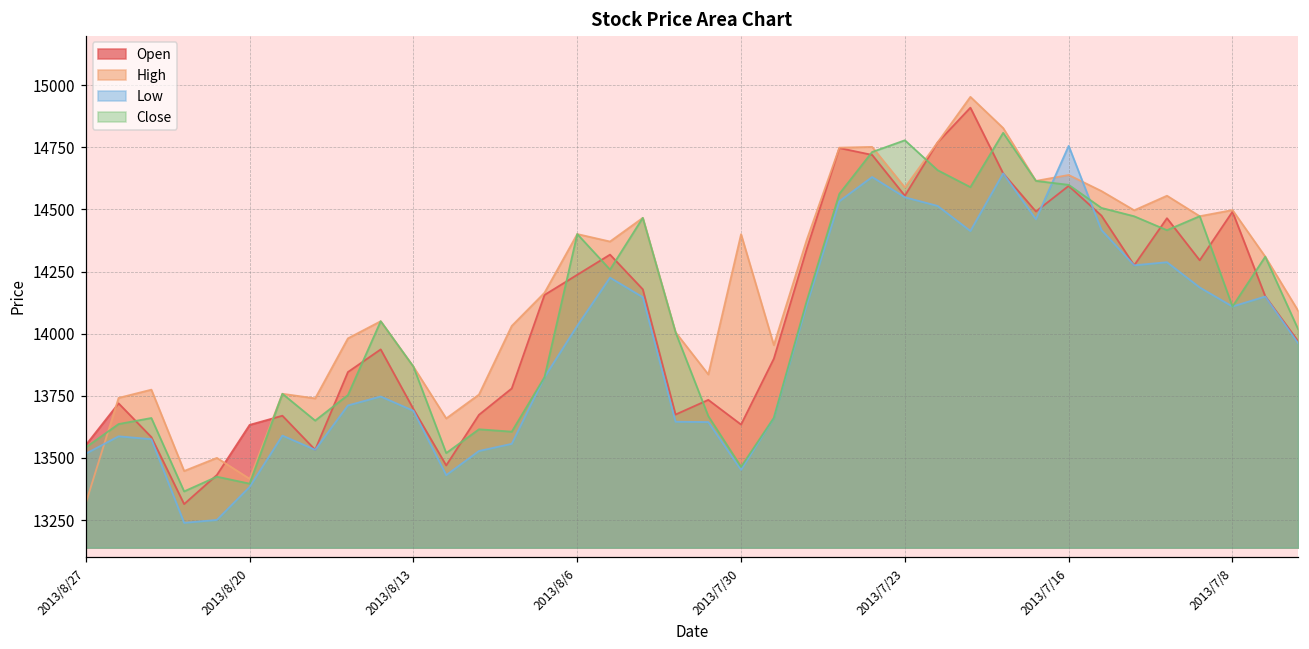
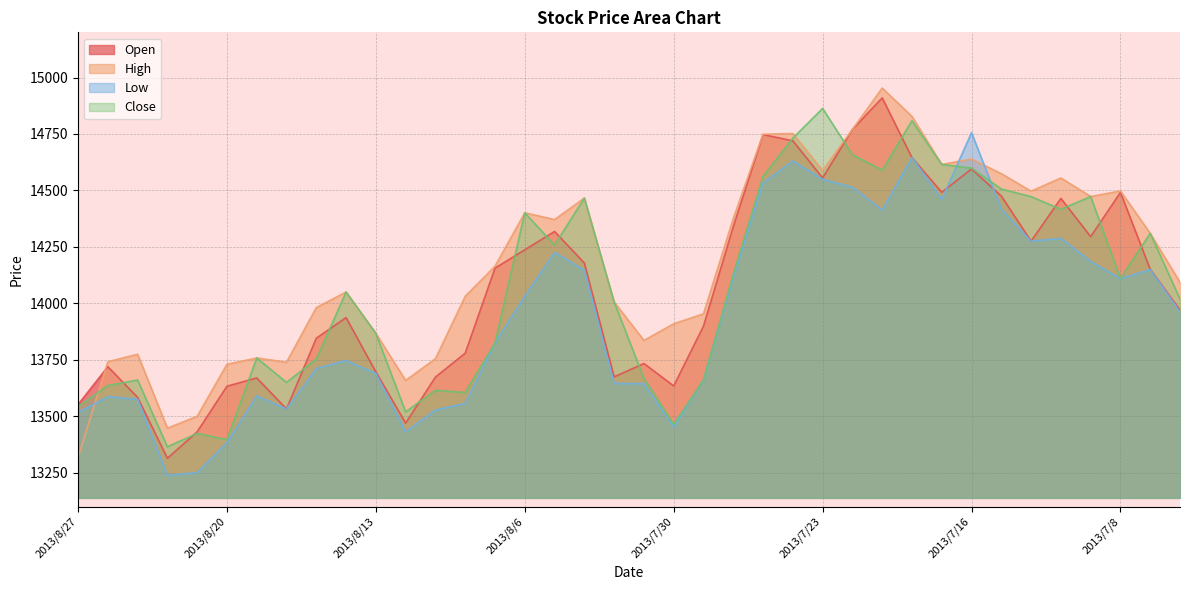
  {
    "Open": {
      "2013/8/20": 13630,
      "2013/8/6": 14240,
      "2013/7/30": 13630
    },
    "High": {
      "2013/8/27": 13320,
-     "2013/8/20": 13420,
-     "2013/7/30": 14400,
+     "2013/8/20": 13730,
+     "2013/7/30": 13910,
      "2013/7/23": 14590,
      "2013/7/16": 14640
    },
    "Low": {
      "2013/8/27": 13520,
      "2013/8/20": 13380,
      "2013/8/6": 14030,
      "2013/7/30": 13450,
      "2013/7/16": 14760
    },
    "Close": {
      "2013/8/20": 13400,
      "2013/7/30": 13460,
-     "2013/7/23": 14780
+     "2013/7/23": 14860
    }
  }
